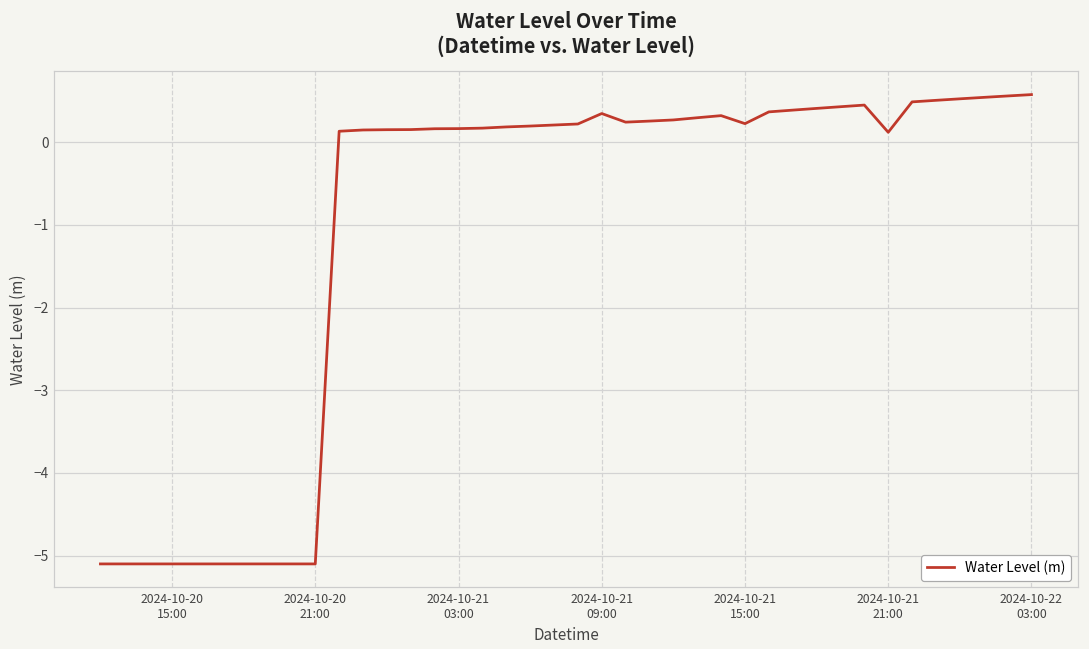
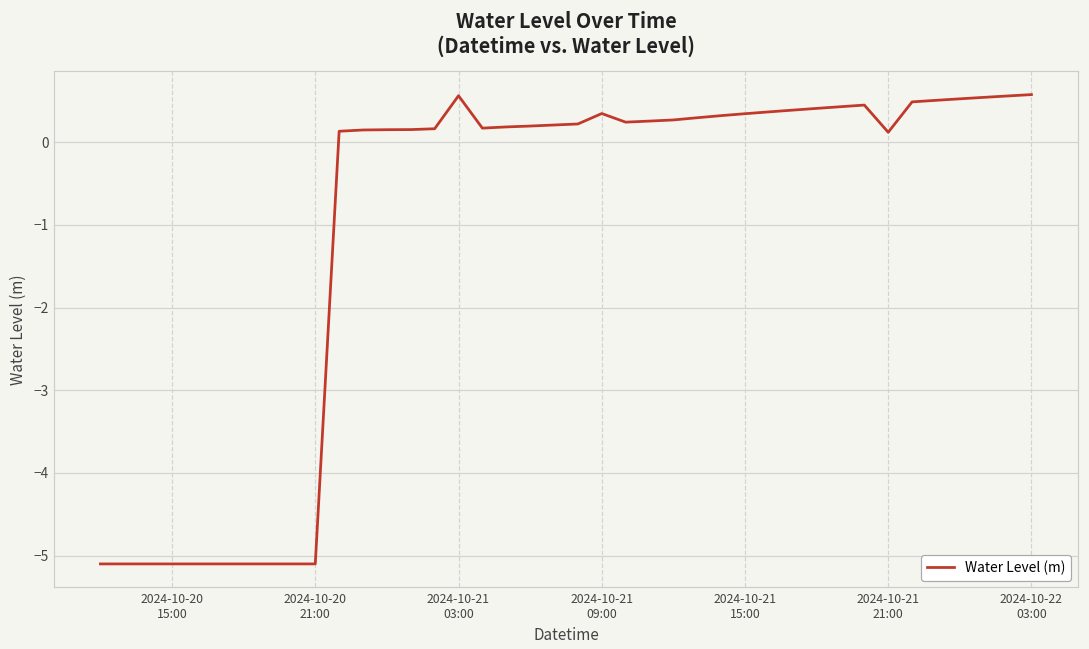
  {
    "2024-10-20 15:00": -5.1,
    "2024-10-20 21:00": -5.1,
-   "2024-10-21 03:00": 0.2,
+   "2024-10-21 03:00": 0.6,
    "2024-10-21 09:00": 0.3,
-   "2024-10-21 15:00": 0.2,
+   "2024-10-21 15:00": 0.3,
    "2024-10-21 21:00": 0.1,
    "2024-10-22 03:00": 0.6
  }
